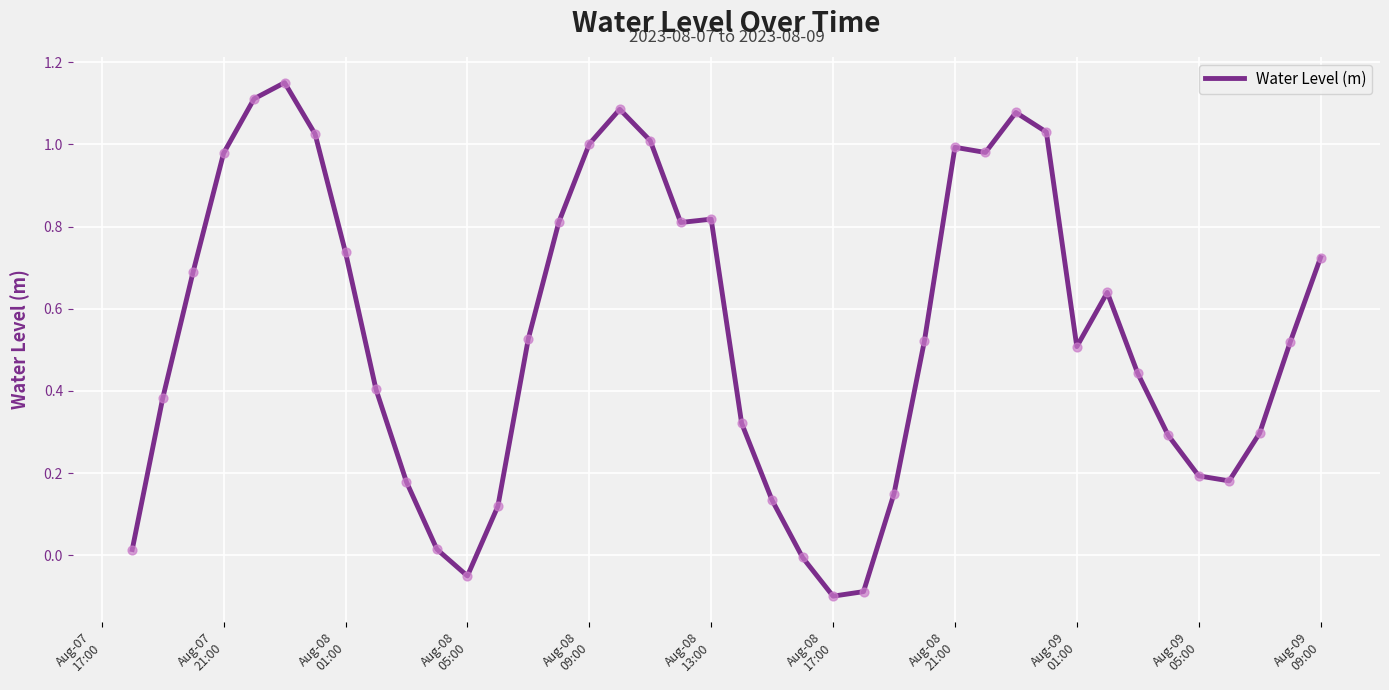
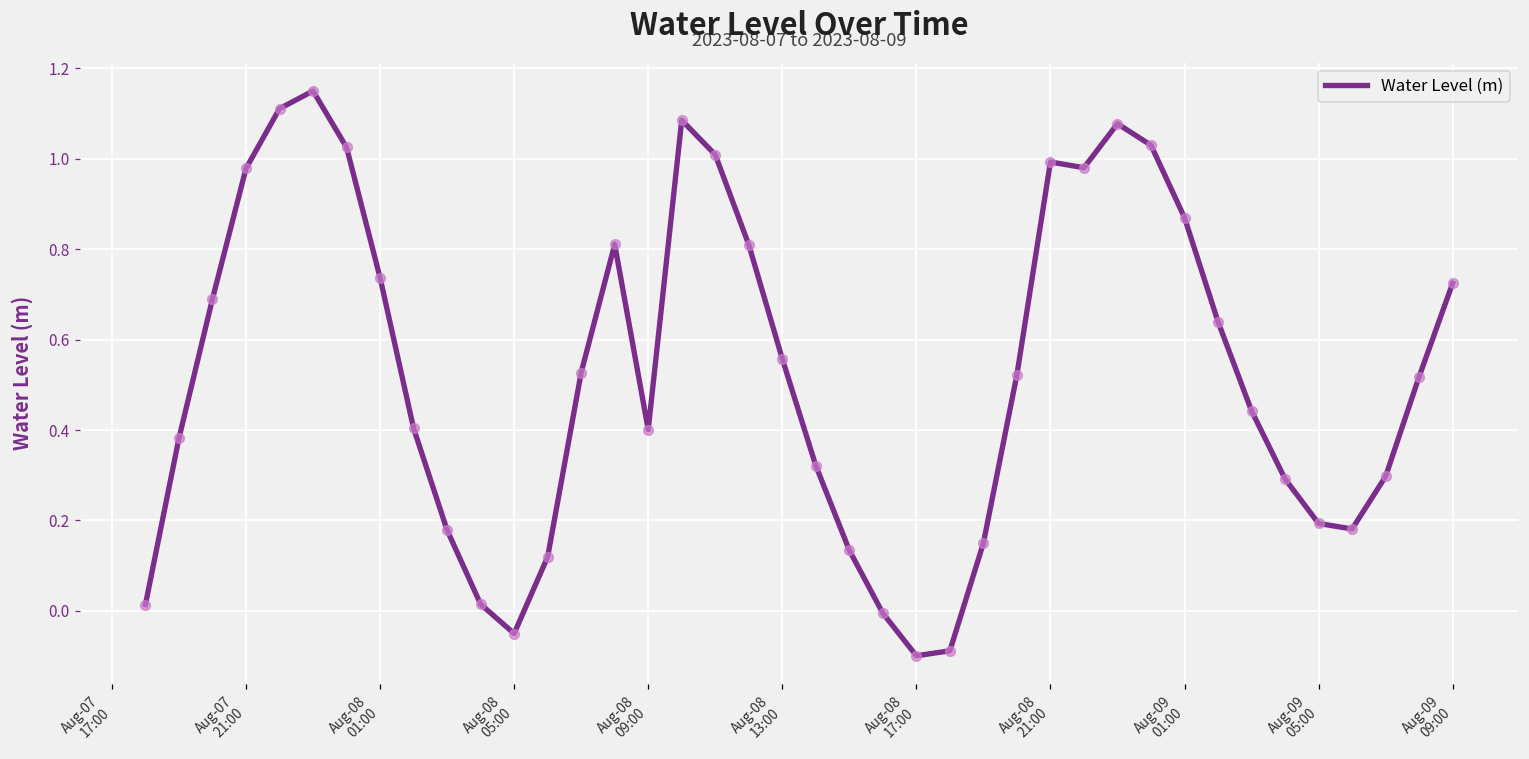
  {
    "Aug-07 21:00": 0.98,
    "Aug-08 01:00": 0.74,
    "Aug-08 05:00": -0.05,
-   "Aug-08 09:00": 1.00,
-   "Aug-08 13:00": 0.82,
+   "Aug-08 09:00": 0.40,
+   "Aug-08 13:00": 0.56,
    "Aug-08 17:00": -0.10,
    "Aug-08 21:00": 0.99,
-   "Aug-09 01:00": 0.51,
+   "Aug-09 01:00": 0.87,
    "Aug-09 05:00": 0.19,
    "Aug-09 09:00": 0.72
  }
